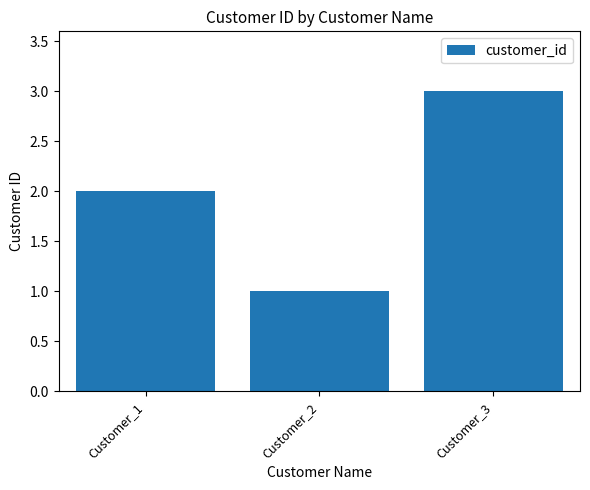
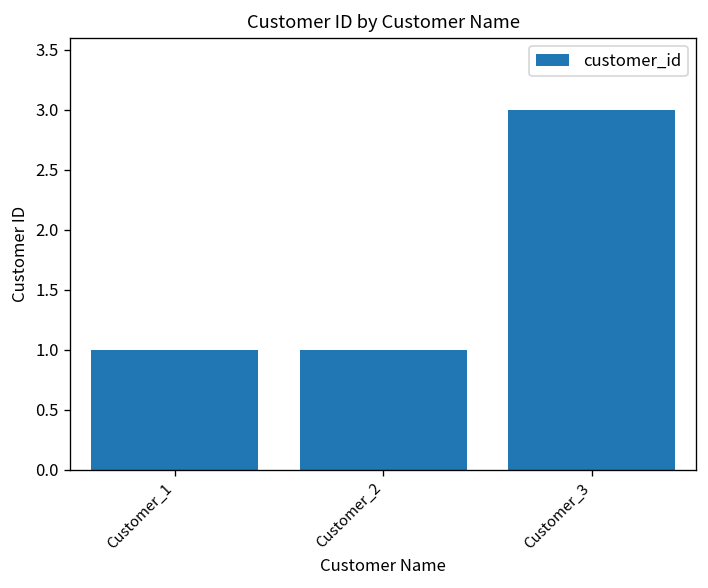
  {
-   "Customer_1": 2,
+   "Customer_1": 1,
    "Customer_2": 1,
    "Customer_3": 3
  }
